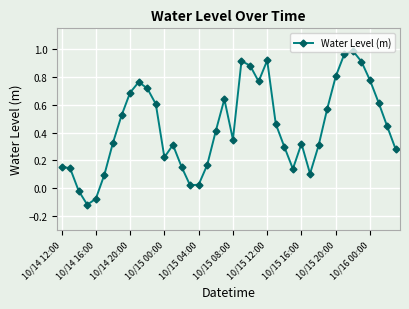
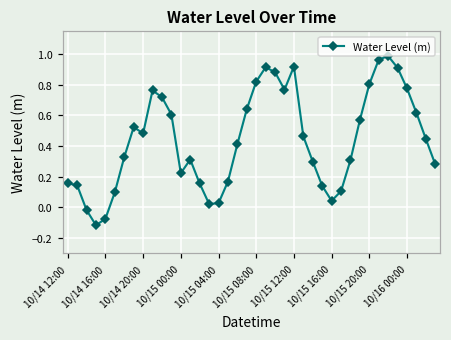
  {
    "10/14 12:00": 0.16,
    "10/14 16:00": -0.08,
-   "10/14 20:00": 0.69,
+   "10/14 20:00": 0.48,
    "10/15 00:00": 0.22,
    "10/15 04:00": 0.03,
-   "10/15 08:00": 0.35,
+   "10/15 08:00": 0.82,
    "10/15 12:00": 0.92,
-   "10/15 16:00": 0.32,
+   "10/15 16:00": 0.04,
    "10/15 20:00": 0.80,
    "10/16 00:00": 0.78
  }
